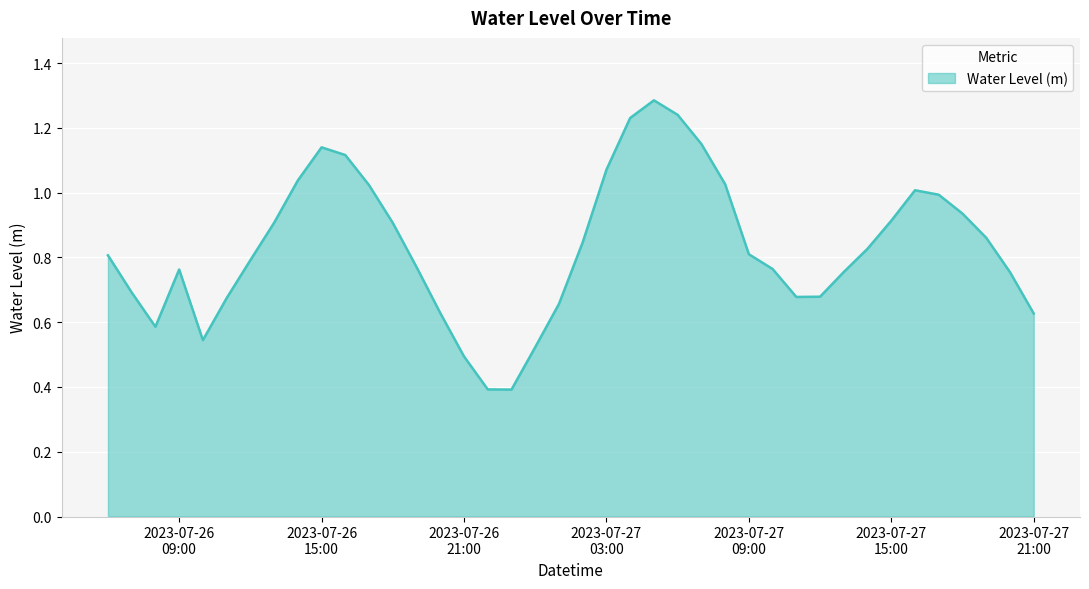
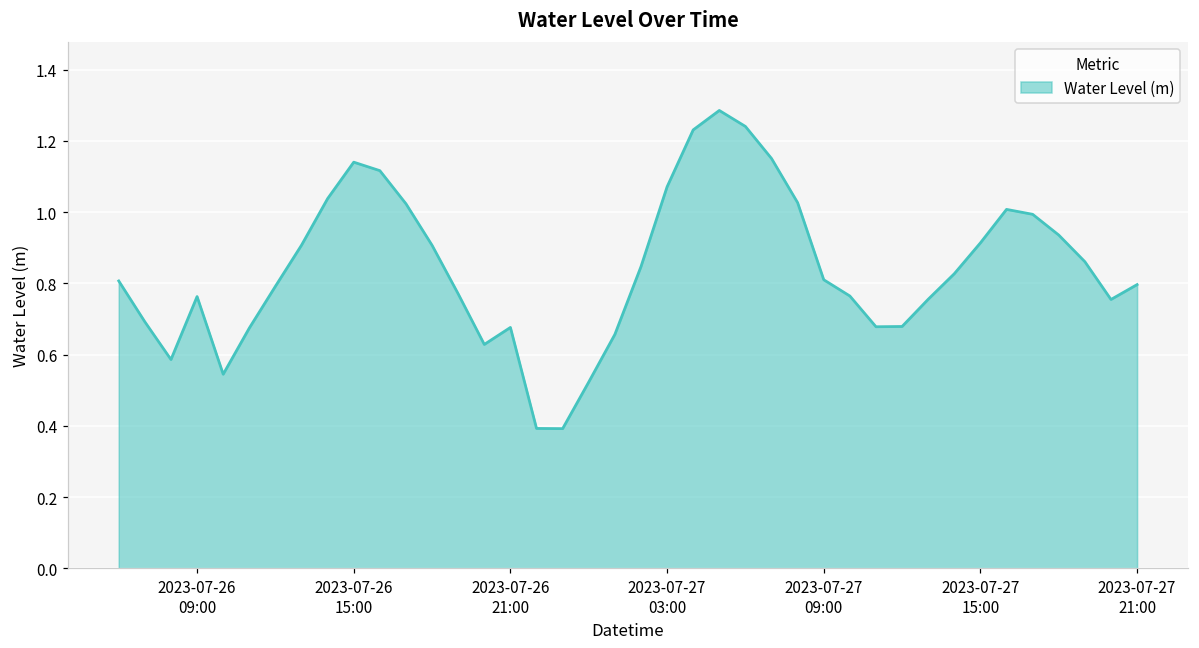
  {
    "2023-07-26 09:00": 0.76,
    "2023-07-26 15:00": 1.14,
-   "2023-07-26 21:00": 0.49,
+   "2023-07-26 21:00": 0.68,
    "2023-07-27 03:00": 1.07,
    "2023-07-27 09:00": 0.81,
    "2023-07-27 15:00": 0.91,
-   "2023-07-27 21:00": 0.63
+   "2023-07-27 21:00": 0.80
  }
